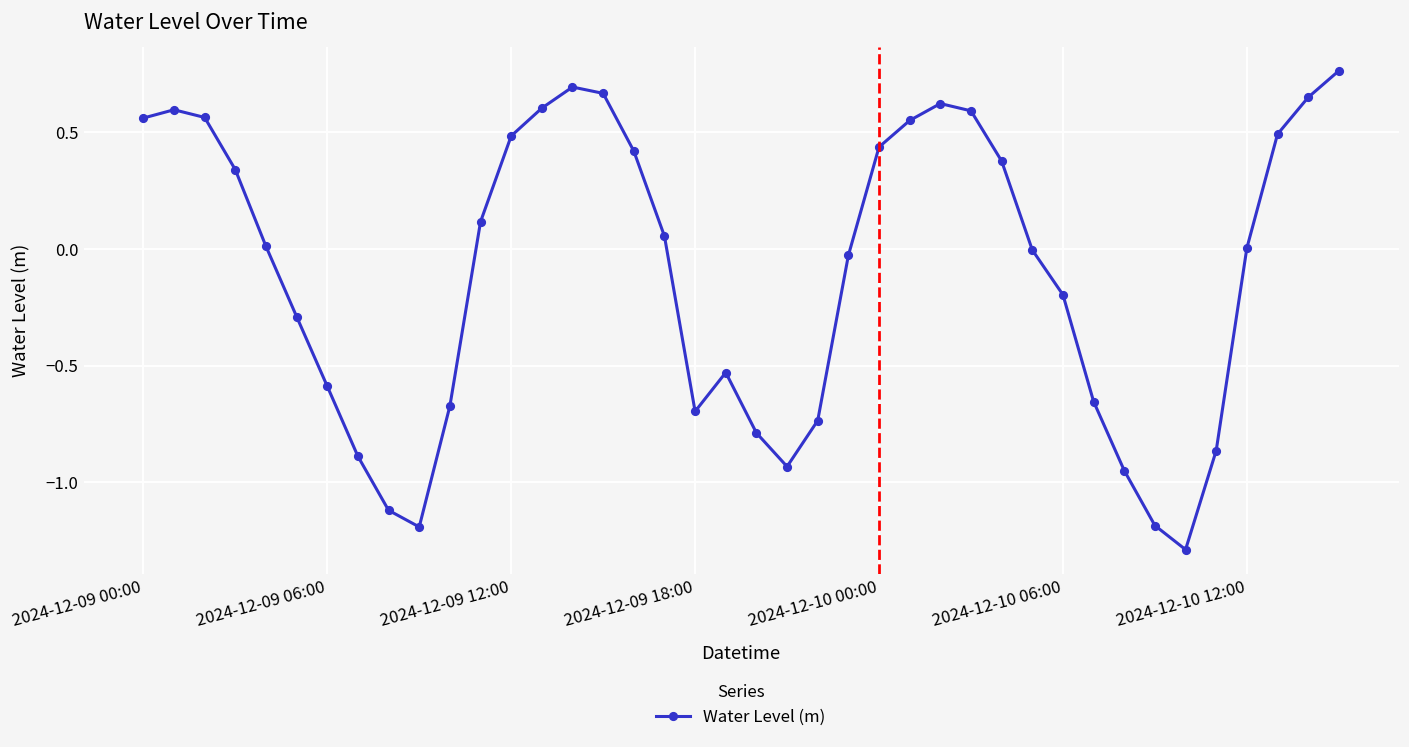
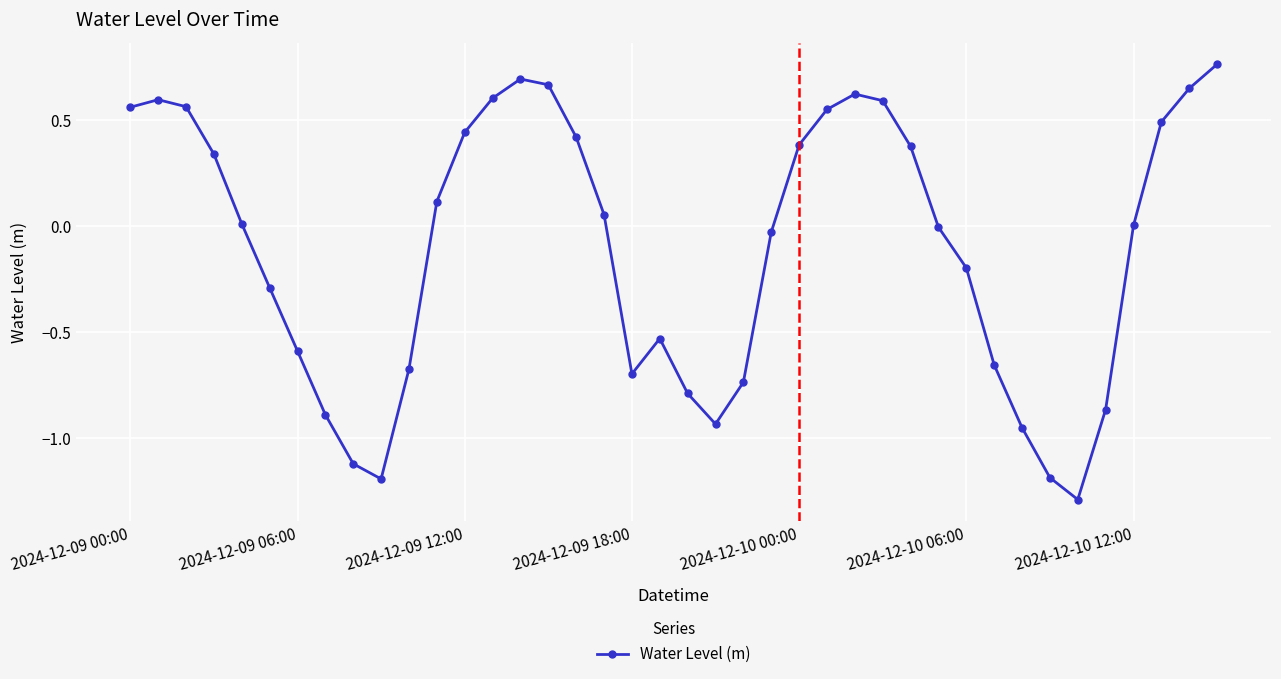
  {
    "2024-12-09 00:00": 0.56,
    "2024-12-09 06:00": -0.59,
-   "2024-12-09 12:00": 0.48,
+   "2024-12-09 12:00": 0.44,
    "2024-12-09 18:00": -0.70,
-   "2024-12-10 00:00": 0.44,
+   "2024-12-10 00:00": 0.38,
    "2024-12-10 06:00": -0.20,
    "2024-12-10 12:00": 0.00
  }
